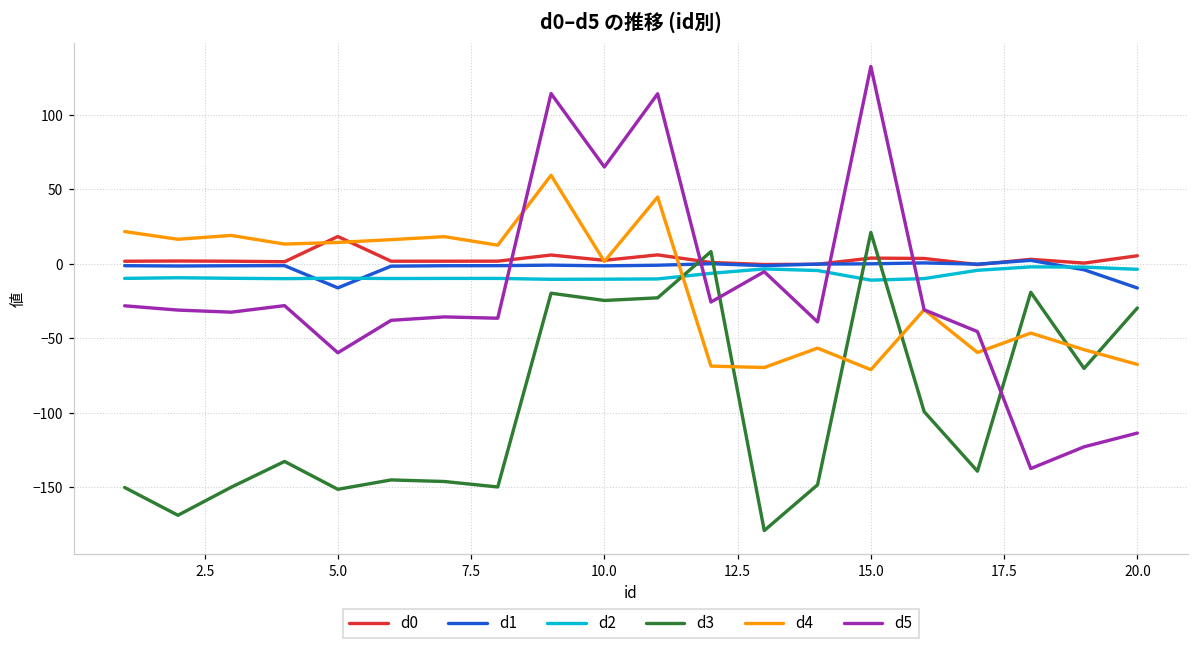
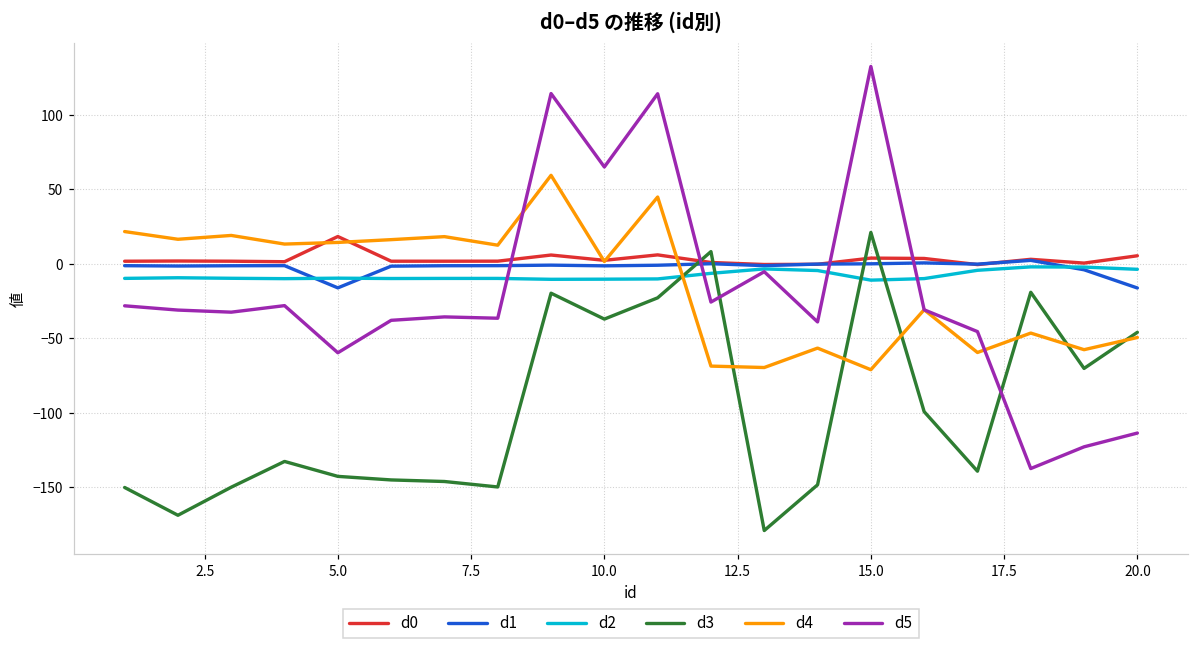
  {
    "d0": {
      "5.0": 18,
      "15.0": 4,
      "20.0": 5
    },
    "d1": {
      "5.0": -16,
      "10.0": -1,
      "15.0": 0,
      "20.0": -16
    },
    "d2": {
      "5.0": -10,
      "10.0": -10,
      "15.0": -11,
      "20.0": -4
    },
    "d3": {
-     "5.0": -151,
-     "10.0": -25,
+     "5.0": -143,
+     "10.0": -37,
      "15.0": 21,
-     "20.0": -30
+     "20.0": -46
    },
    "d4": {
      "5.0": 14,
      "15.0": -71,
-     "20.0": -67
+     "20.0": -49
    },
    "d5": {
      "5.0": -60,
      "10.0": 65,
      "15.0": 132,
      "20.0": -114
    }
  }
